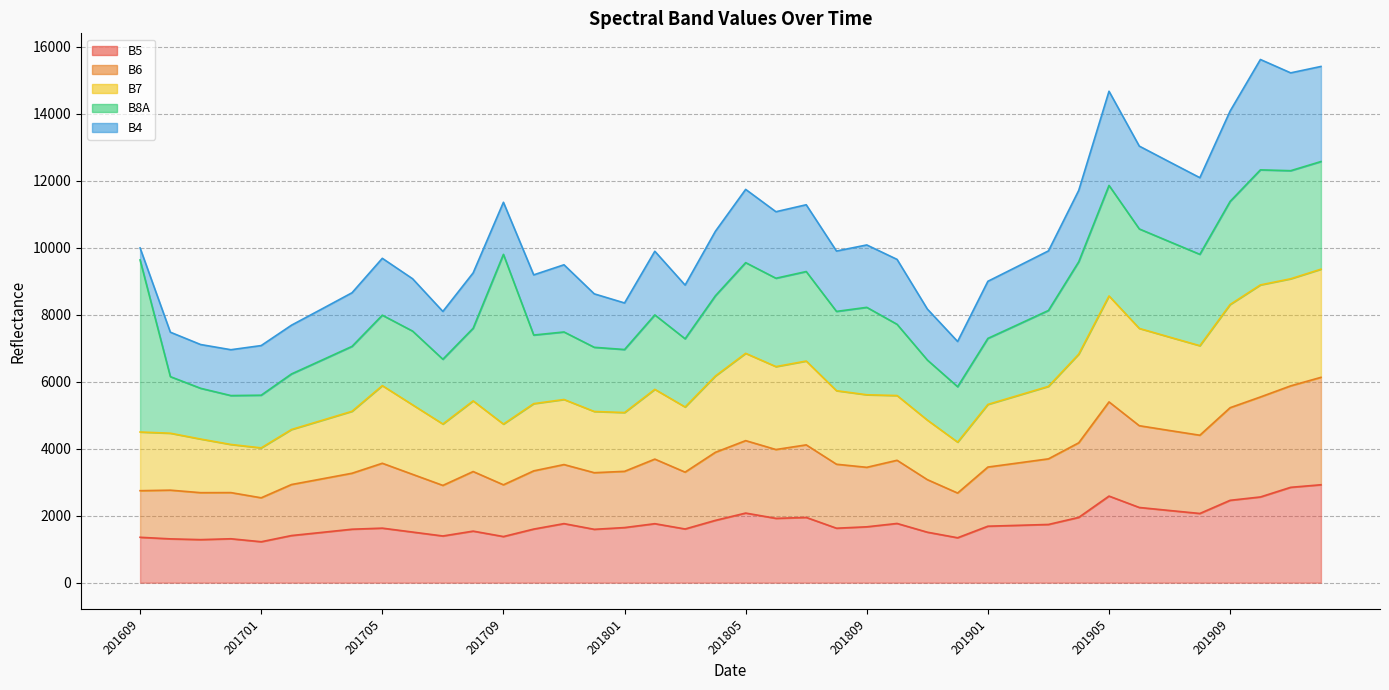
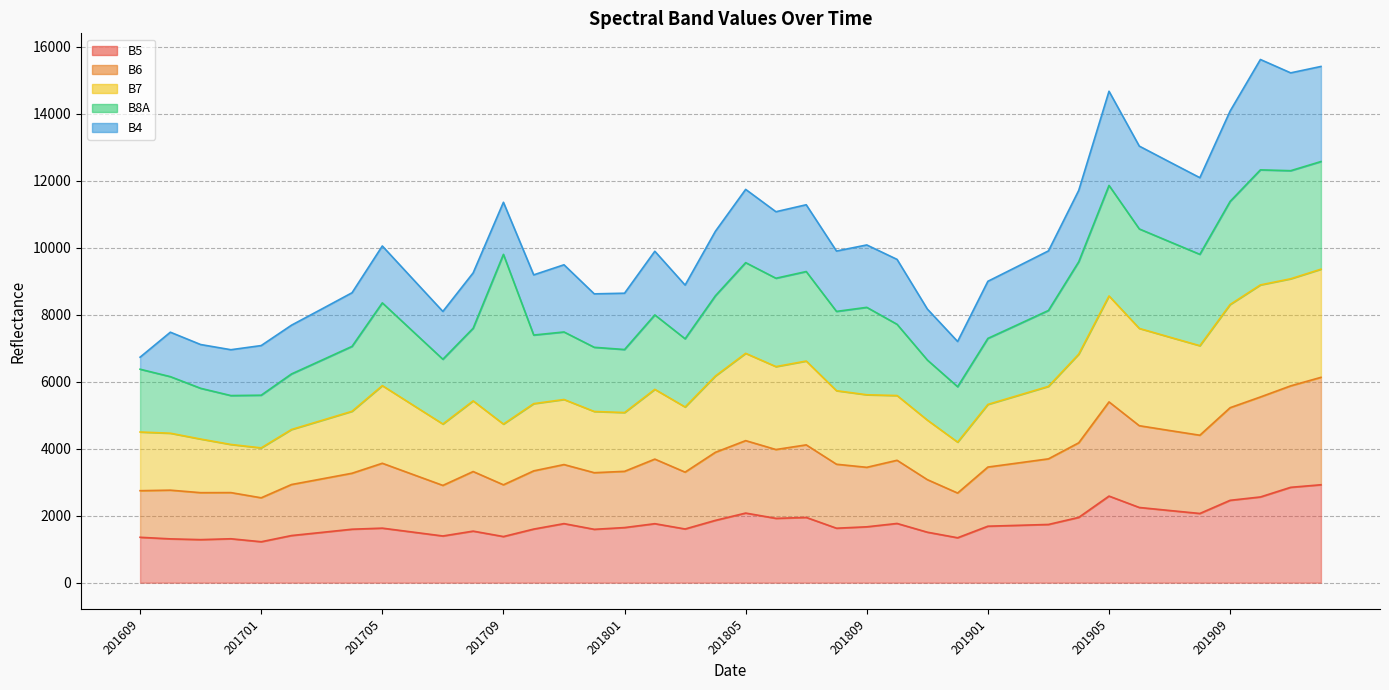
  {
    "B8A": {
-     "201609": 5100,
+     "201609": 1900,
      "201701": 1600,
-     "201705": 2100,
+     "201705": 2500,
      "201709": 5100,
      "201801": 1900,
      "201805": 2700,
      "201809": 2600,
      "201901": 2000,
      "201905": 3300,
      "201909": 3100
    },
    "B4": {
      "201609": 400,
      "201701": 1500,
      "201705": 1700,
      "201709": 1600,
-     "201801": 1400,
+     "201801": 1700,
      "201805": 2200,
      "201809": 1900,
      "201901": 1700,
      "201905": 2800,
      "201909": 2700
    }
  }
